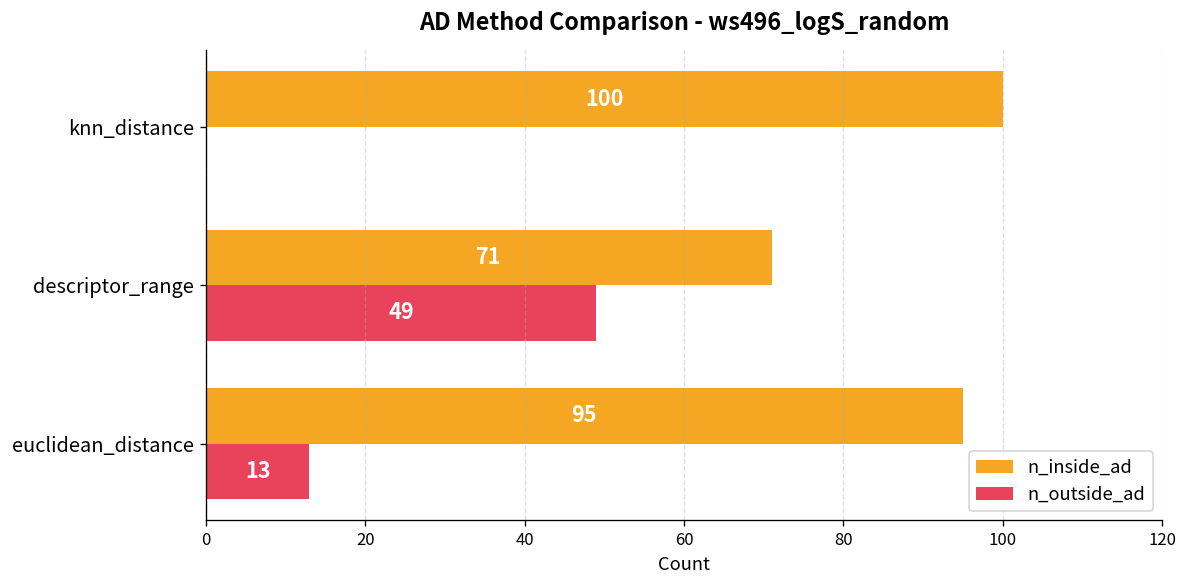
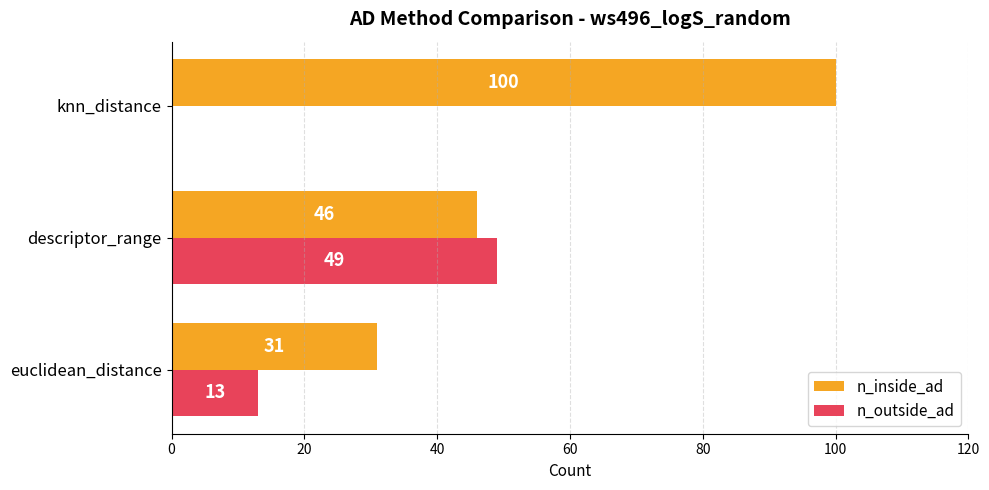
  {
    "n_inside_ad": {
      "knn_distance": 100,
-     "descriptor_range": 71,
-     "euclidean_distance": 95
+     "descriptor_range": 46,
+     "euclidean_distance": 31
    },
    "n_outside_ad": {
      "descriptor_range": 49,
      "euclidean_distance": 13
    }
  }
